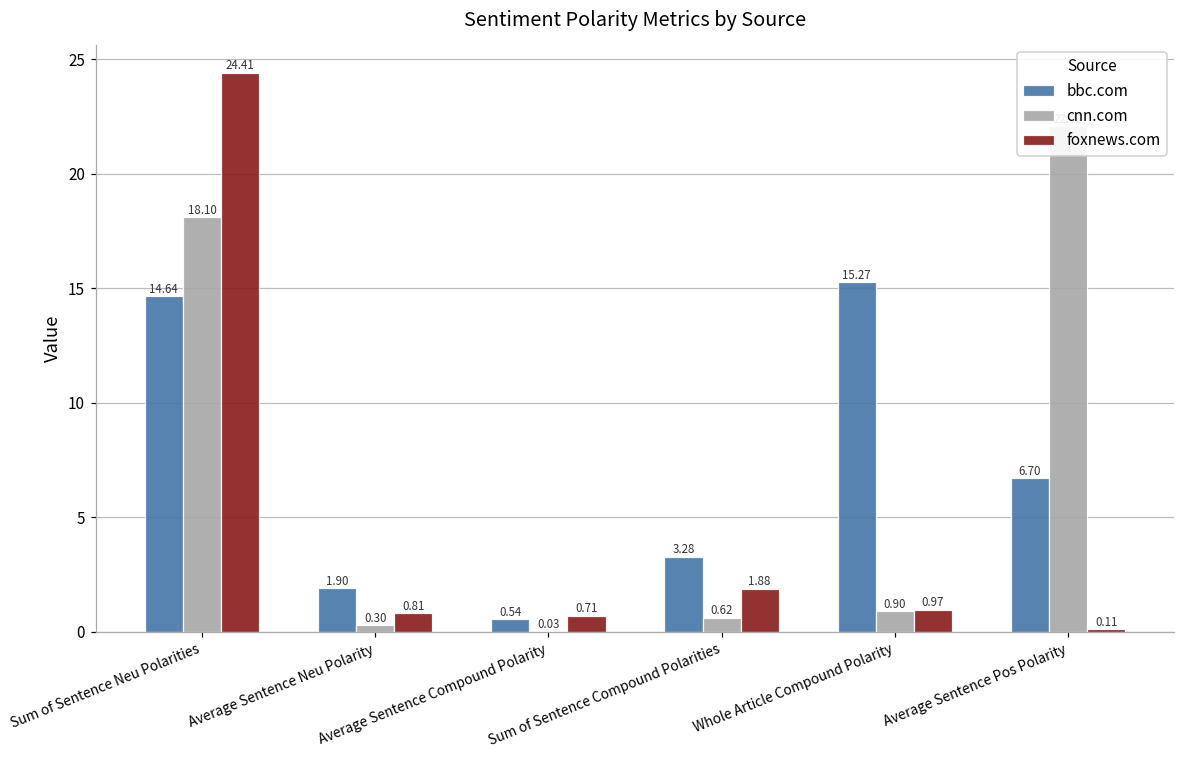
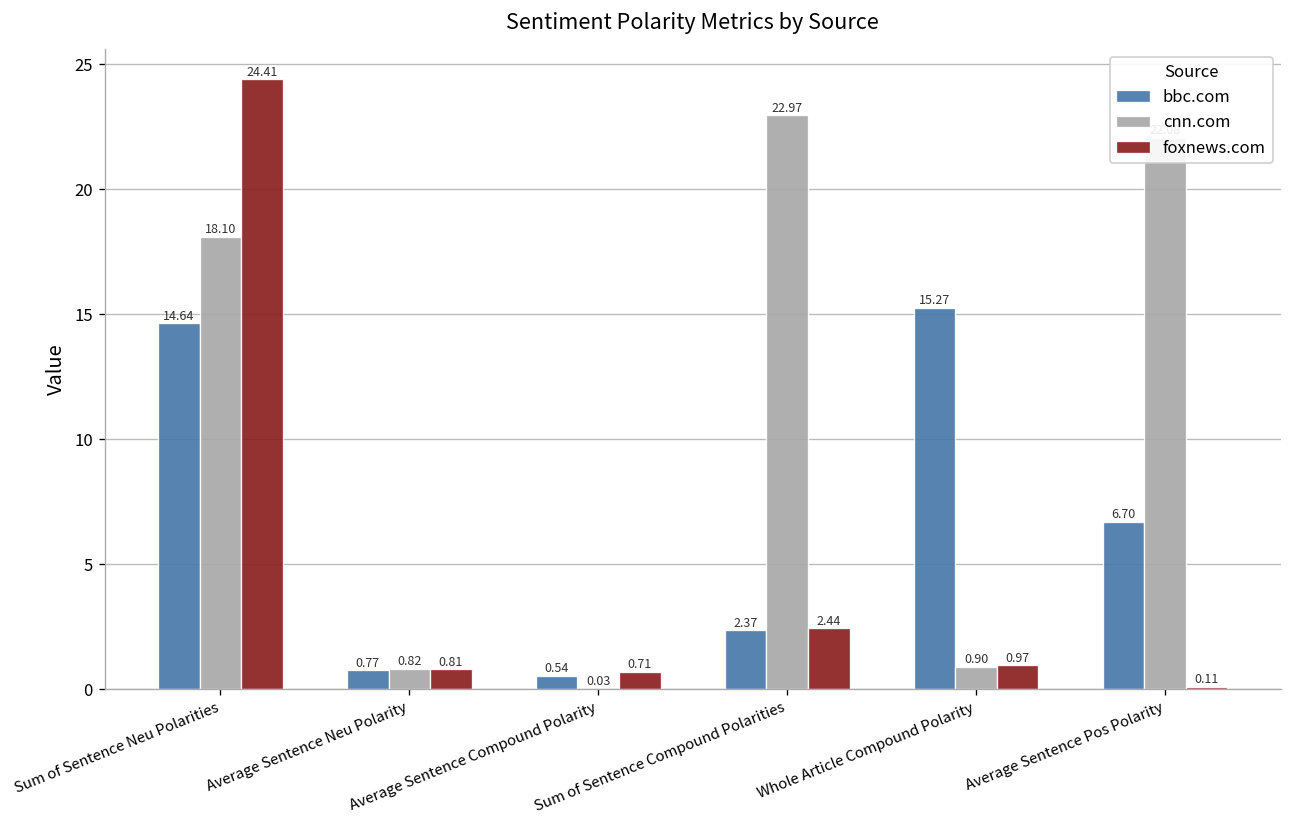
  {
    "bbc.com": {
      "Sum of Sentence Neu Polarities": 14.64,
-     "Average Sentence Neu Polarity": 1.90,
+     "Average Sentence Neu Polarity": 0.77,
      "Average Sentence Compound Polarity": 0.54,
-     "Sum of Sentence Compound Polarities": 3.28,
+     "Sum of Sentence Compound Polarities": 2.37,
      "Whole Article Compound Polarity": 15.27,
      "Average Sentence Pos Polarity": 6.70
    },
    "cnn.com": {
      "Sum of Sentence Neu Polarities": 18.10,
-     "Average Sentence Neu Polarity": 0.30,
+     "Average Sentence Neu Polarity": 0.82,
      "Average Sentence Compound Polarity": 0.03,
-     "Sum of Sentence Compound Polarities": 0.62,
+     "Sum of Sentence Compound Polarities": 22.97,
      "Whole Article Compound Polarity": 0.90
    },
    "foxnews.com": {
      "Sum of Sentence Neu Polarities": 24.41,
      "Average Sentence Neu Polarity": 0.81,
      "Average Sentence Compound Polarity": 0.71,
-     "Sum of Sentence Compound Polarities": 1.88,
+     "Sum of Sentence Compound Polarities": 2.44,
      "Whole Article Compound Polarity": 0.97,
      "Average Sentence Pos Polarity": 0.11
    }
  }
